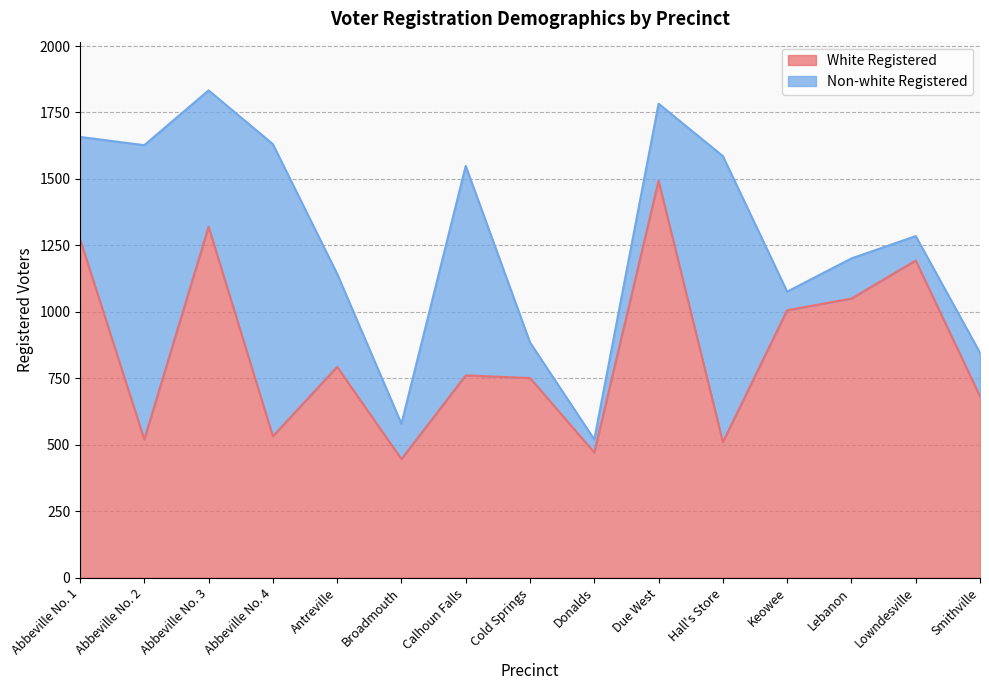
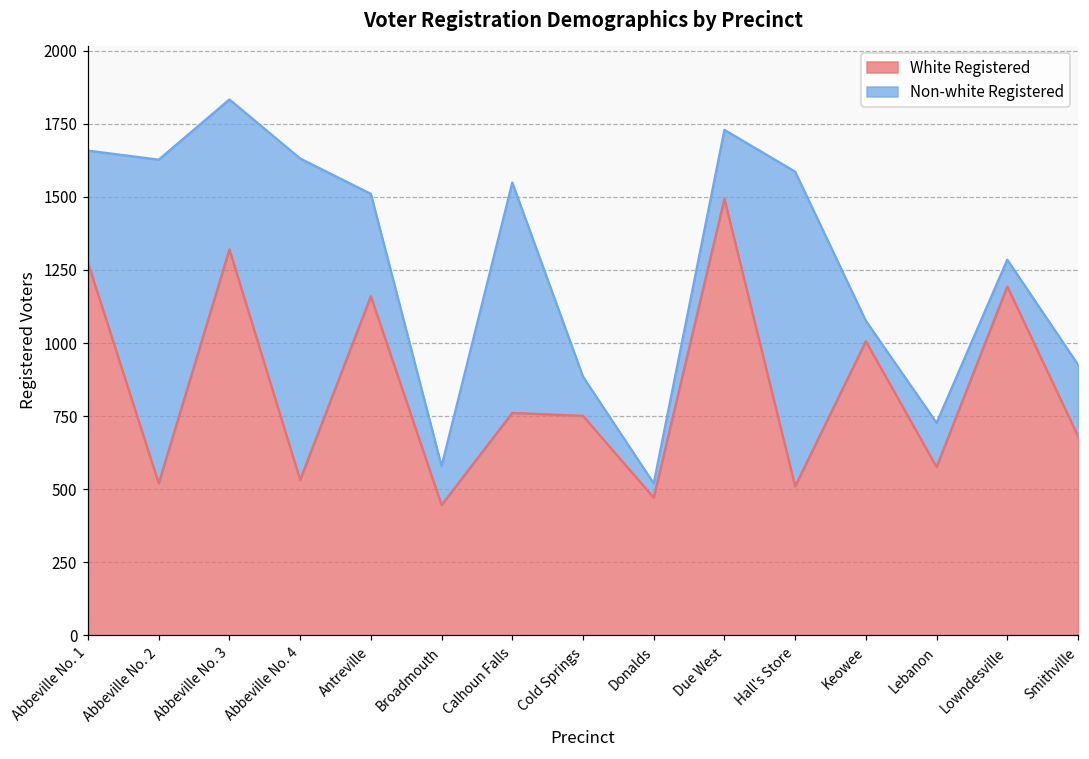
  {
    "White Registered": {
      "Abbeville No. 1": 1270,
      "Abbeville No. 2": 520,
      "Abbeville No. 3": 1320,
      "Abbeville No. 4": 530,
-     "Antreville": 790,
+     "Antreville": 1160,
      "Broadmouth": 450,
      "Calhoun Falls": 760,
      "Cold Springs": 750,
      "Donalds": 470,
      "Due West": 1490,
      "Hall's Store": 510,
      "Keowee": 1010,
-     "Lebanon": 1050,
+     "Lebanon": 580,
      "Lowndesville": 1190,
      "Smithville": 680
    },
    "Non-white Registered": {
      "Abbeville No. 1": 380,
      "Abbeville No. 2": 1110,
      "Abbeville No. 3": 510,
      "Abbeville No. 4": 1100,
      "Antreville": 350,
      "Broadmouth": 130,
      "Calhoun Falls": 790,
      "Cold Springs": 130,
      "Donalds": 50,
-     "Due West": 290,
+     "Due West": 240,
      "Hall's Store": 1080,
      "Keowee": 70,
      "Lebanon": 150,
      "Lowndesville": 90,
-     "Smithville": 160
+     "Smithville": 240
    }
  }
